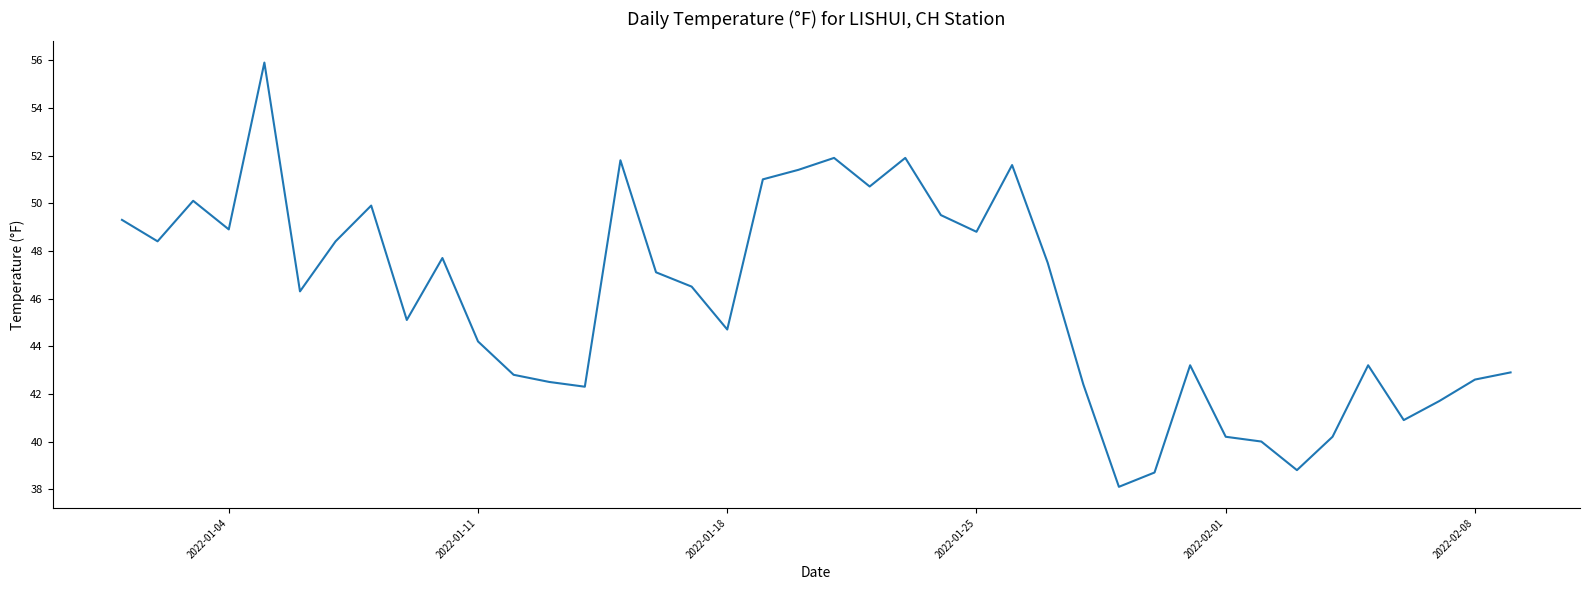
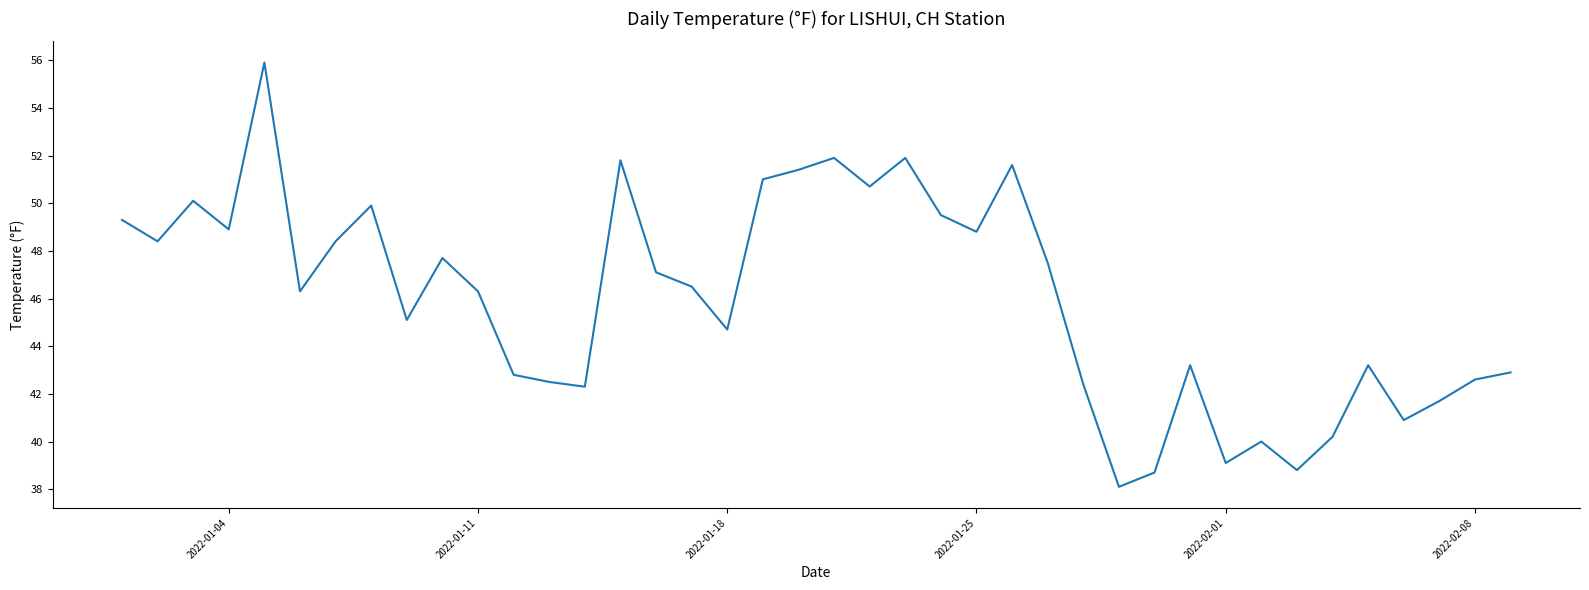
  {
    "2022-01-04": 48.9,
-   "2022-01-11": 44.2,
+   "2022-01-11": 46.3,
    "2022-01-18": 44.7,
    "2022-01-25": 48.8,
-   "2022-02-01": 40.2,
+   "2022-02-01": 39.1,
    "2022-02-08": 42.6
  }
